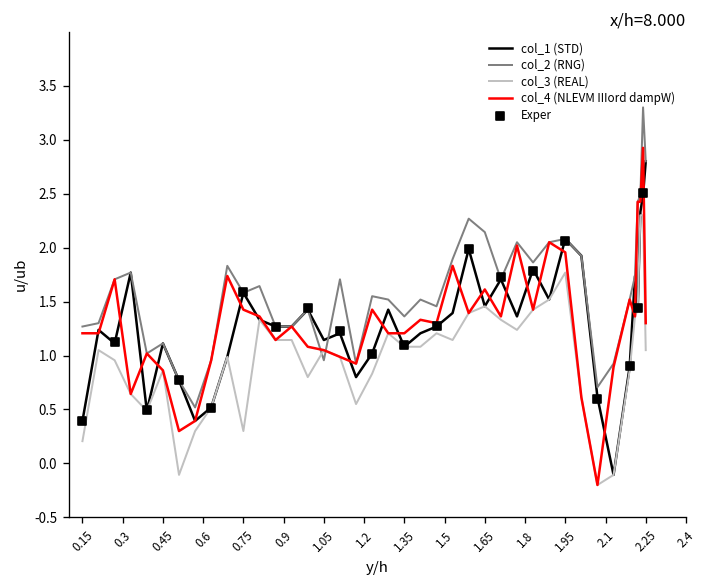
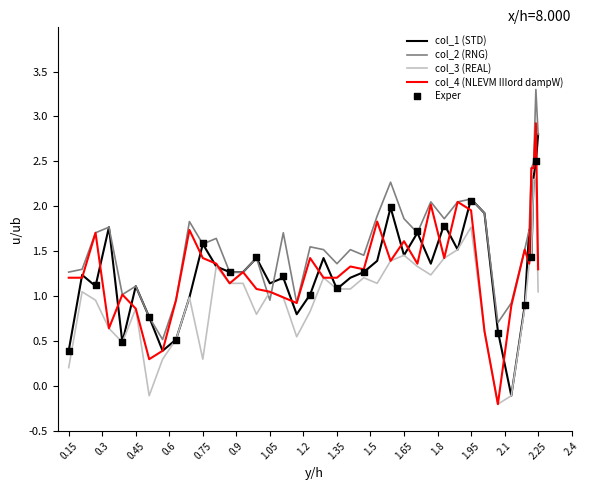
  {
    "col_2 (RNG)": {
      "0.15": 1.3,
      "1.05": 1.0,
      "1.35": 1.4,
-     "1.65": 2.1
+     "1.65": 1.9
    },
    "col_3 (REAL)": {
      "0.15": 0.2,
      "0.75": 0.3,
      "1.95": 1.8,
      "2.25": 1.0
    },
    "col_4 (NLEVM IIIord dampW)": {
      "0.15": 1.2,
      "0.75": 1.4,
      "1.35": 1.2,
      "1.65": 1.6,
      "1.95": 2.0,
      "2.25": 1.3
    }
  }
